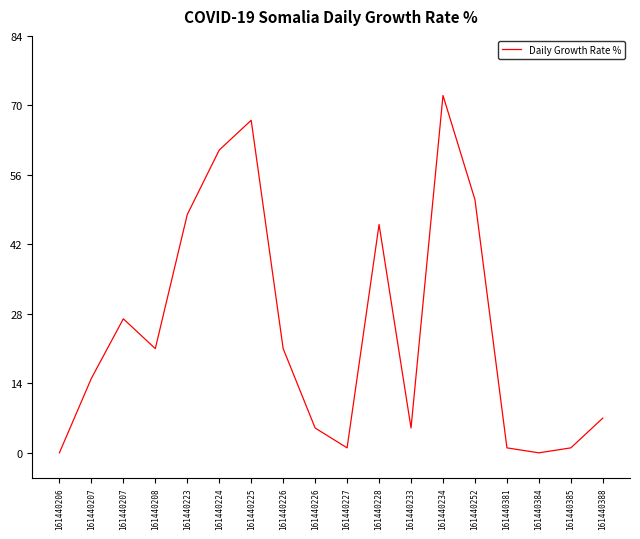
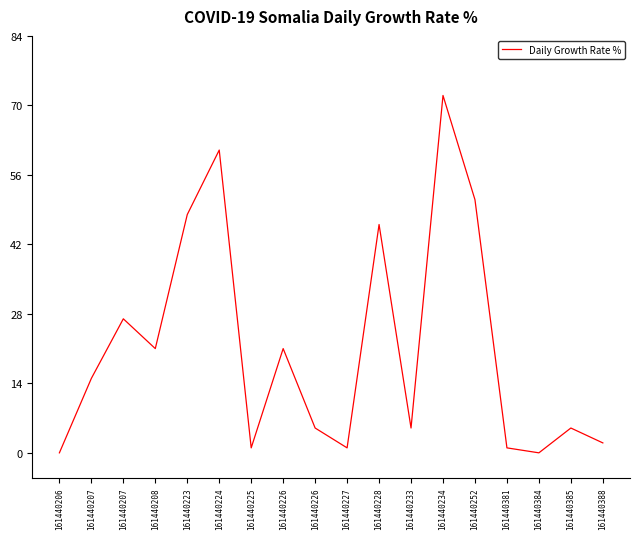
  {
    "161440206": 0,
    "161440208": 21,
    "161440223": 48,
    "161440224": 61,
-   "161440225": 67,
+   "161440225": 1,
    "161440227": 1,
    "161440228": 46,
    "161440233": 5,
    "161440234": 72,
    "161440252": 51,
    "161440381": 1,
    "161440384": 0,
-   "161440385": 1,
-   "161440388": 7
+   "161440385": 5,
+   "161440388": 2
  }
